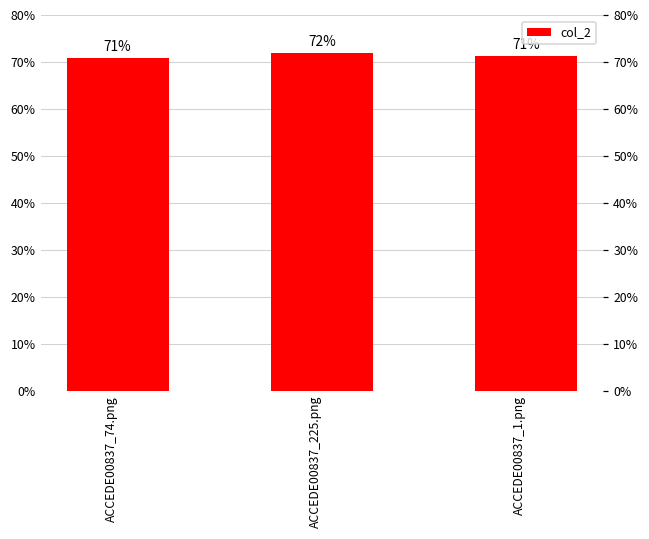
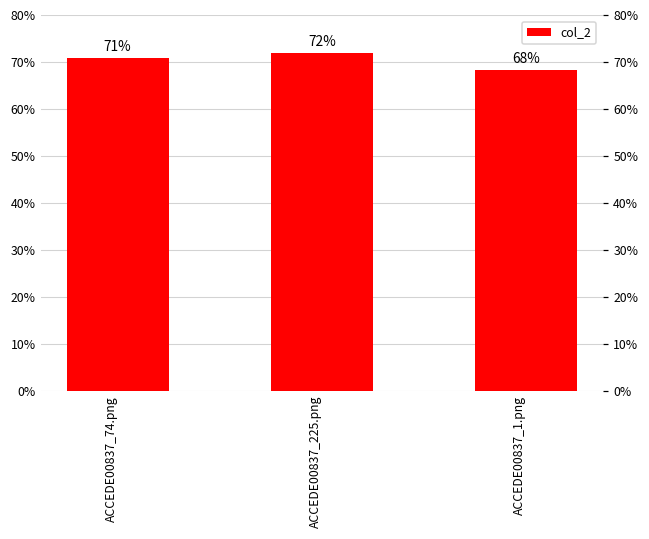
  {
    "ACCEDE00837_74.png": "71%",
    "ACCEDE00837_225.png": "72%",
-   "ACCEDE00837_1.png": "71%"
+   "ACCEDE00837_1.png": "68%"
  }
